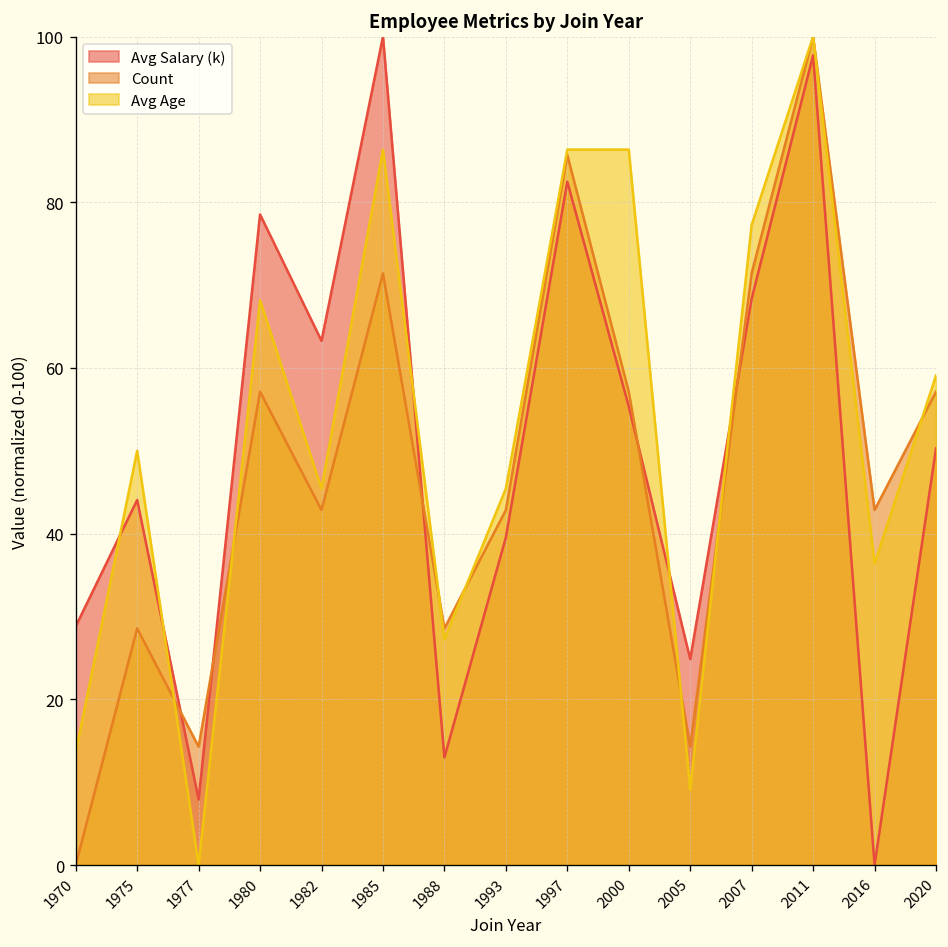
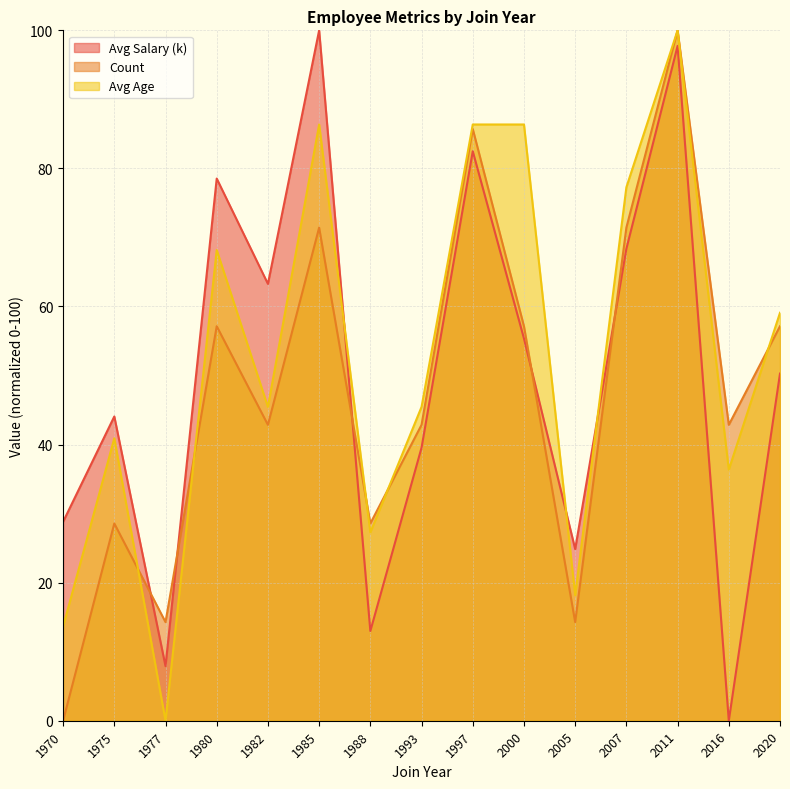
  {
    "Avg Age": {
      "1970": 14,
-     "1975": 50,
+     "1975": 41,
      "1977": 0,
      "1980": 68,
      "1982": 45,
      "1985": 86,
      "1988": 27,
      "1993": 45,
      "1997": 86,
      "2000": 86,
-     "2005": 9,
+     "2005": 18,
      "2007": 77,
      "2016": 36,
      "2020": 59
    }
  }
